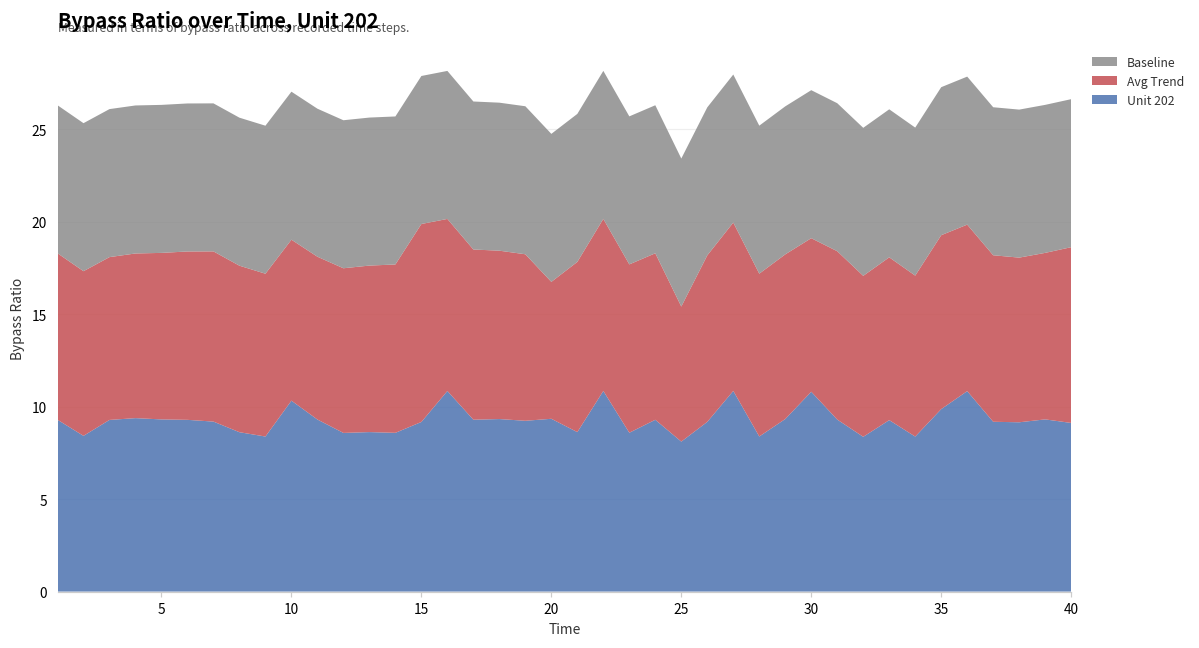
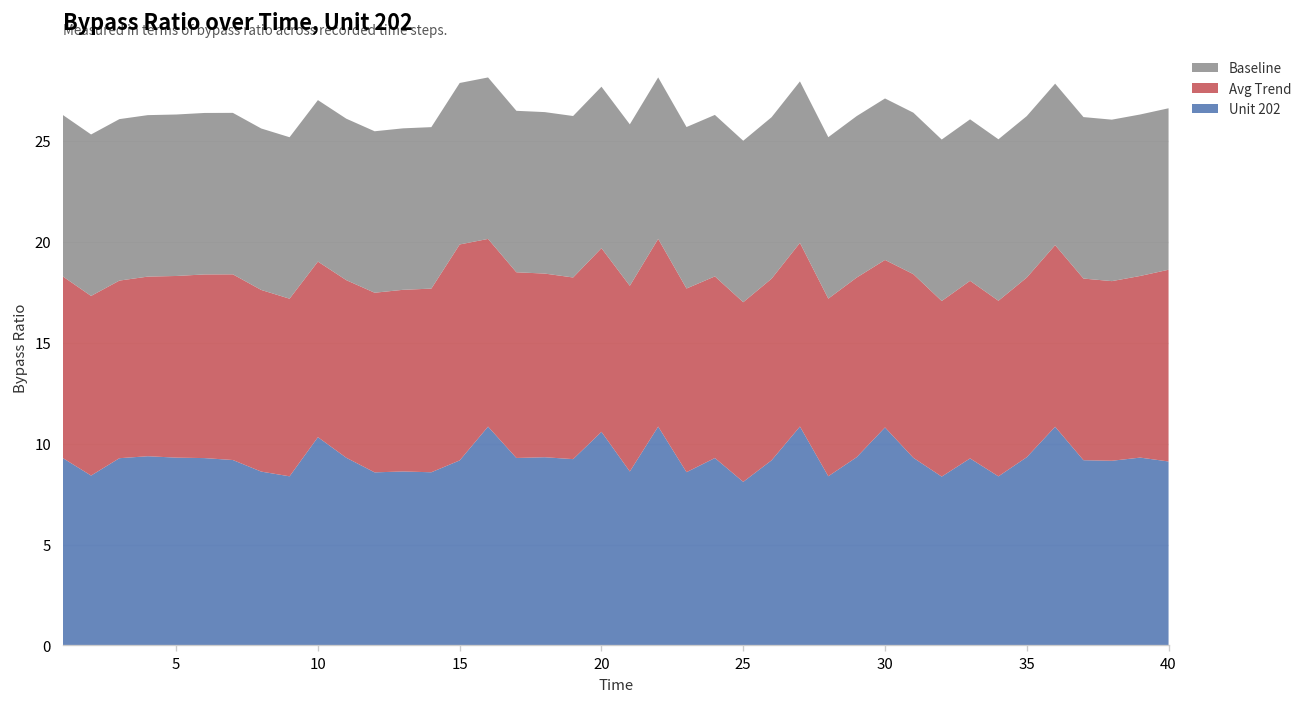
  {
    "Unit 202": {
      "5": 9.3,
      "10": 10.3,
      "15": 9.2,
-     "20": 9.3,
+     "20": 10.6,
      "25": 8.1,
      "30": 10.8,
-     "35": 9.9,
+     "35": 9.3,
      "40": 9.1
    },
    "Avg Trend": {
      "5": 9.0,
      "10": 8.7,
      "15": 10.7,
-     "20": 7.4,
-     "25": 7.3,
+     "20": 9.1,
+     "25": 8.9,
      "30": 8.3,
-     "35": 9.4,
+     "35": 8.9,
      "40": 9.5
    },
    "Baseline": {
      "5": 8.0,
      "10": 8.0,
      "15": 8.0,
      "20": 8.0,
      "25": 8.0,
      "30": 8.0,
      "35": 8.0,
      "40": 8.0
    }
  }
